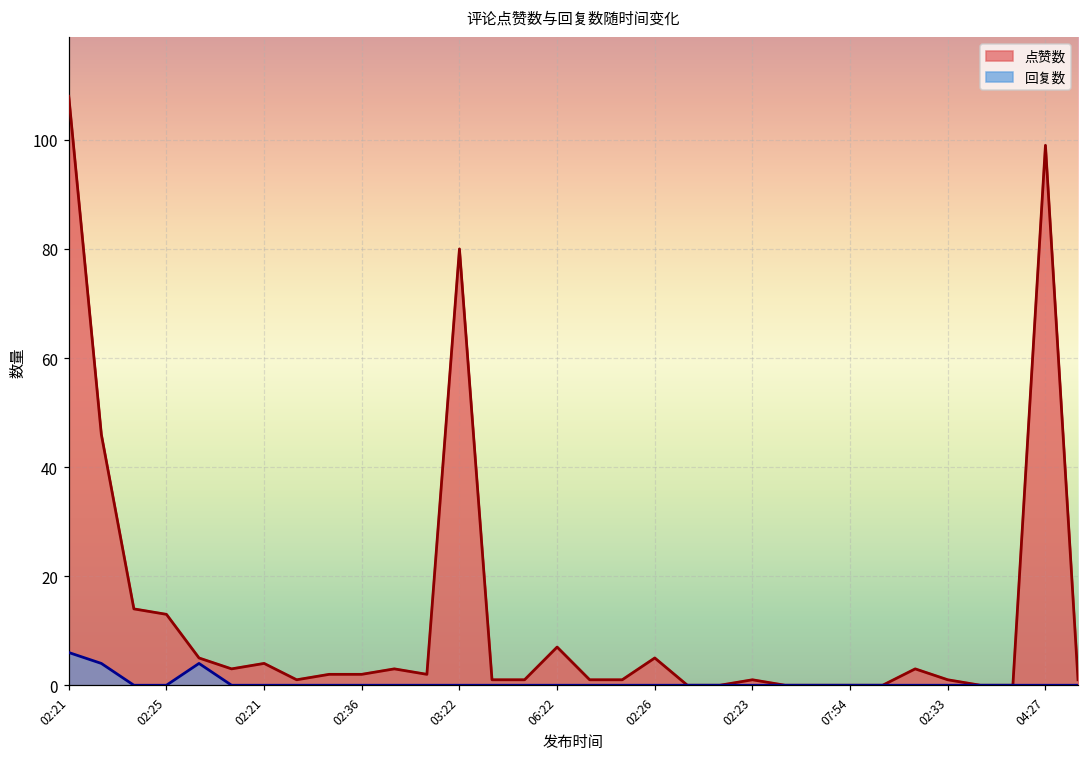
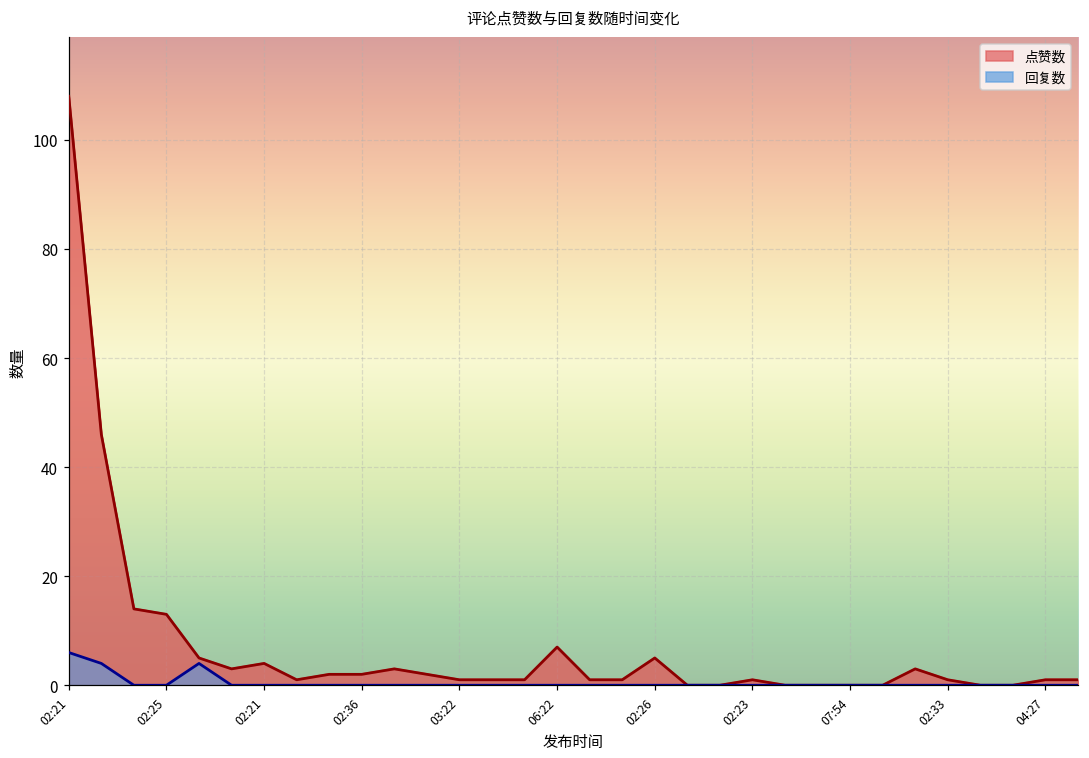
  {
    "点赞数": {
      "02:25": 13,
      "02:36": 2,
-     "03:22": 80,
+     "03:22": 1,
      "06:22": 7,
      "02:26": 5,
      "02:33": 1,
-     "04:27": 99
+     "04:27": 1
    },
    "回复数": {
      "02:25": 0,
      "02:36": 0,
      "03:22": 0,
      "06:22": 0,
      "02:26": 0,
      "02:33": 0,
      "04:27": 0
    }
  }
